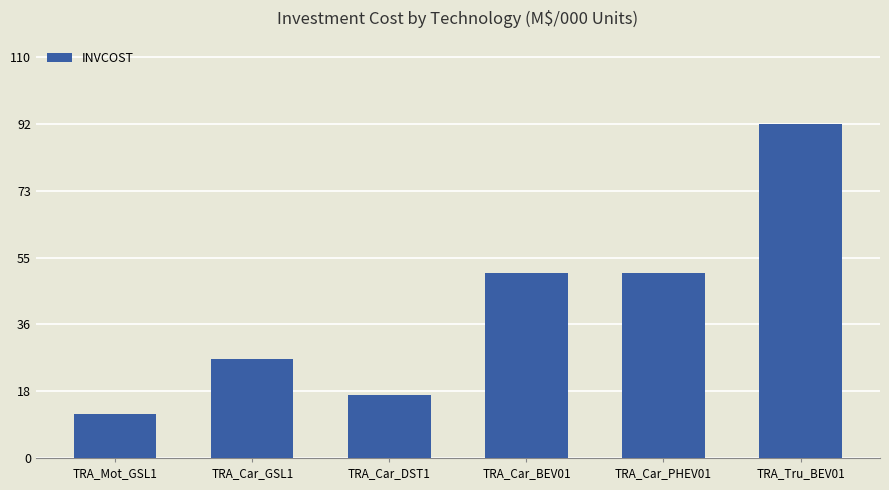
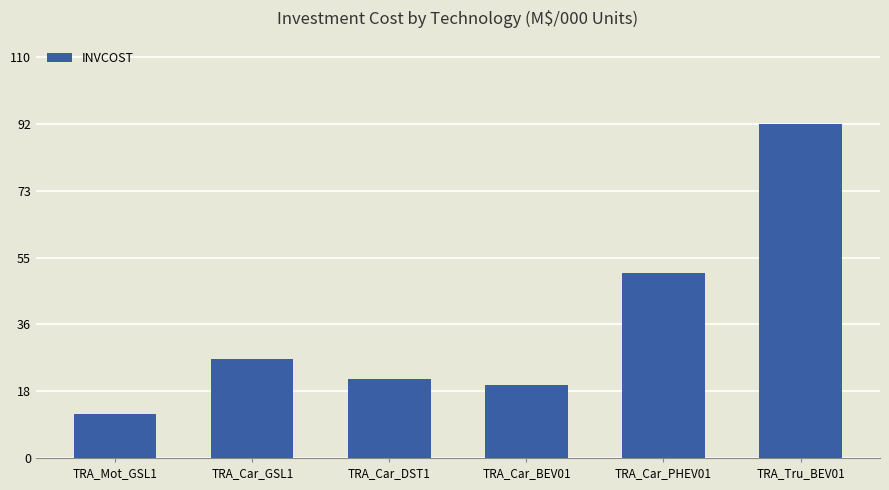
  {
    "TRA_Mot_GSL1": 12,
    "TRA_Car_GSL1": 27,
-   "TRA_Car_DST1": 17,
-   "TRA_Car_BEV01": 51,
+   "TRA_Car_DST1": 22,
+   "TRA_Car_BEV01": 20,
    "TRA_Car_PHEV01": 51,
    "TRA_Tru_BEV01": 92
  }
